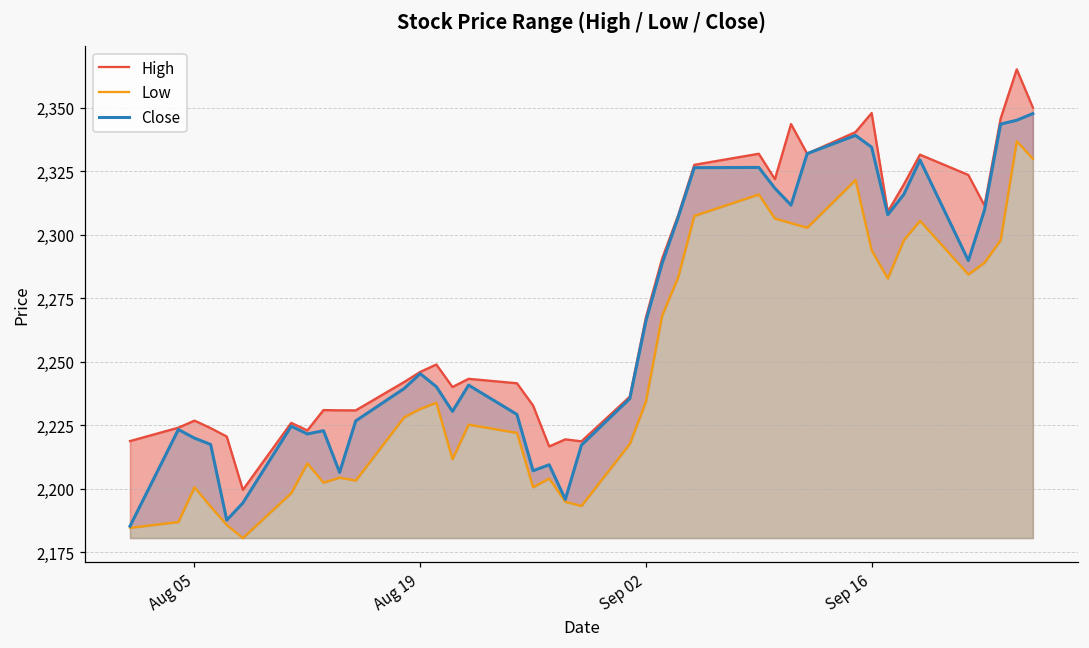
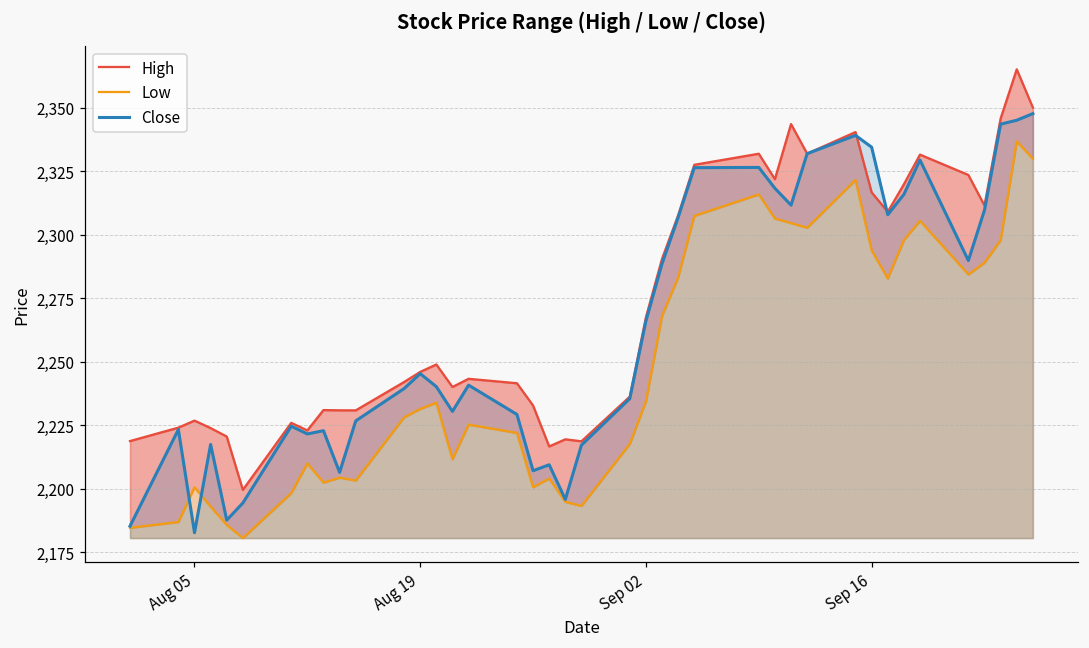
  {
    "High": {
      "Aug 05": "2,227",
      "Sep 02": "2,268",
-     "Sep 16": "2,348"
+     "Sep 16": "2,317"
    },
    "Low": {
      "Aug 05": "2,201",
      "Aug 19": "2,231",
      "Sep 02": "2,234",
      "Sep 16": "2,294"
    },
    "Close": {
-     "Aug 05": "2,220",
+     "Aug 05": "2,183",
      "Sep 02": "2,266",
      "Sep 16": "2,335"
    }
  }
